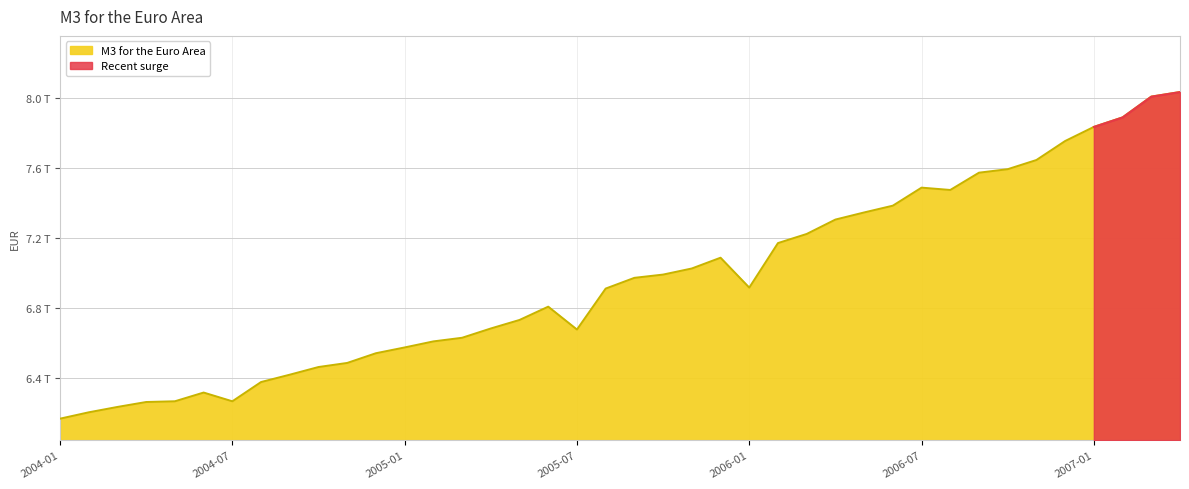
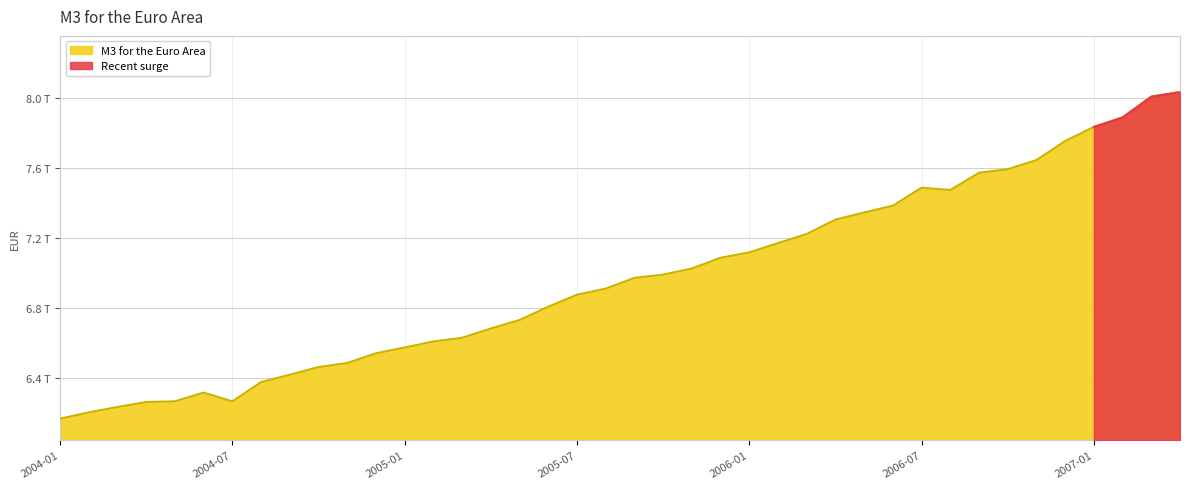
  {
    "M3 for the Euro Area": {
      "2004-01": "6.17 T",
      "2004-07": "6.26 T",
      "2005-01": "6.57 T",
-     "2005-07": "6.68 T",
-     "2006-01": "6.92 T",
+     "2005-07": "6.88 T",
+     "2006-01": "7.12 T",
      "2006-07": "7.49 T"
    }
  }
